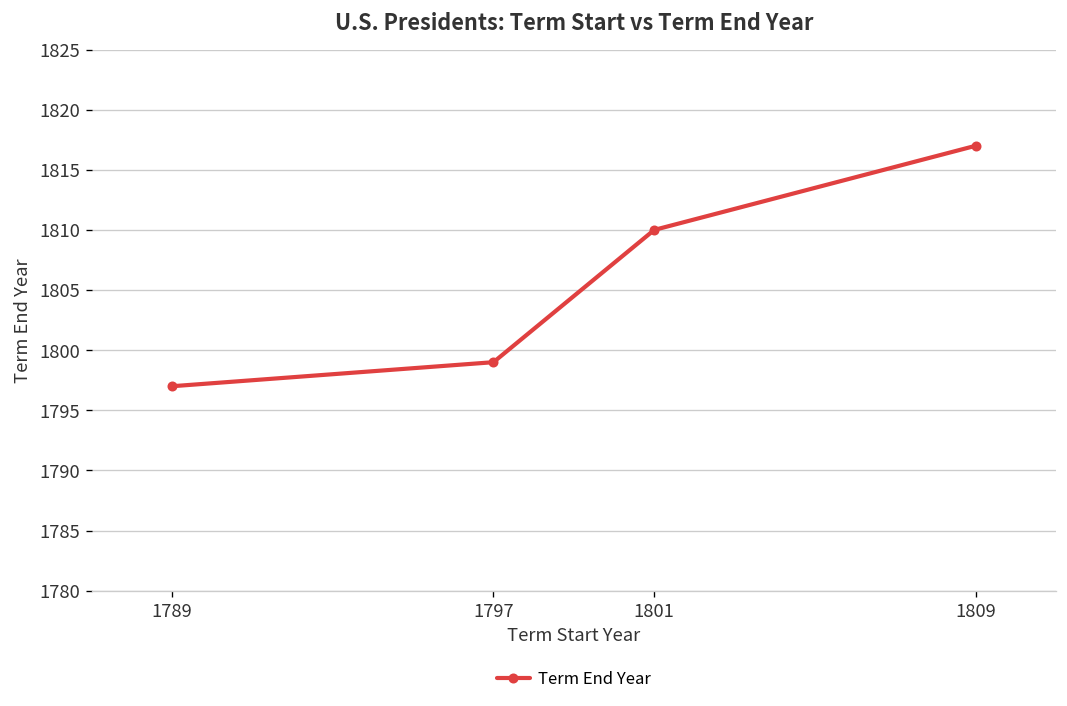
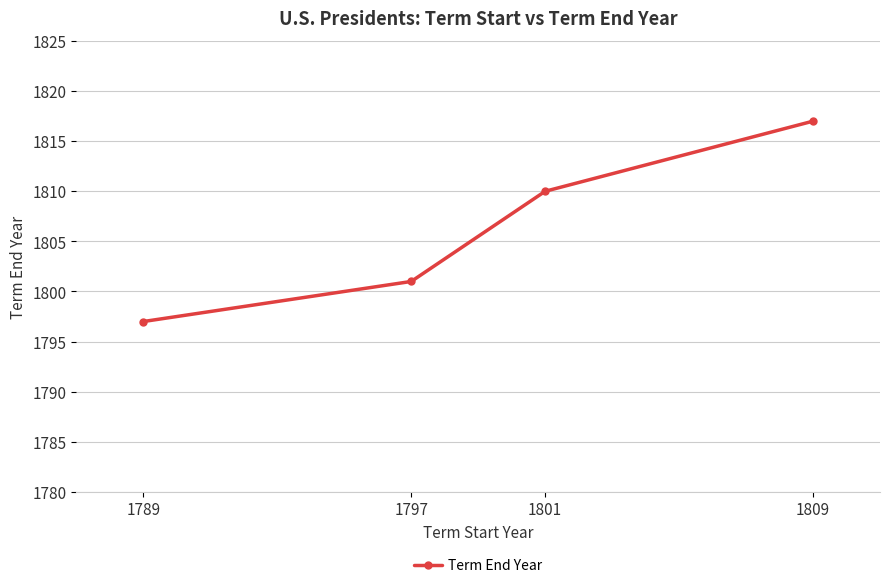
  {
    "1789": 1797,
-   "1797": 1799,
+   "1797": 1801,
    "1801": 1810,
    "1809": 1817
  }
